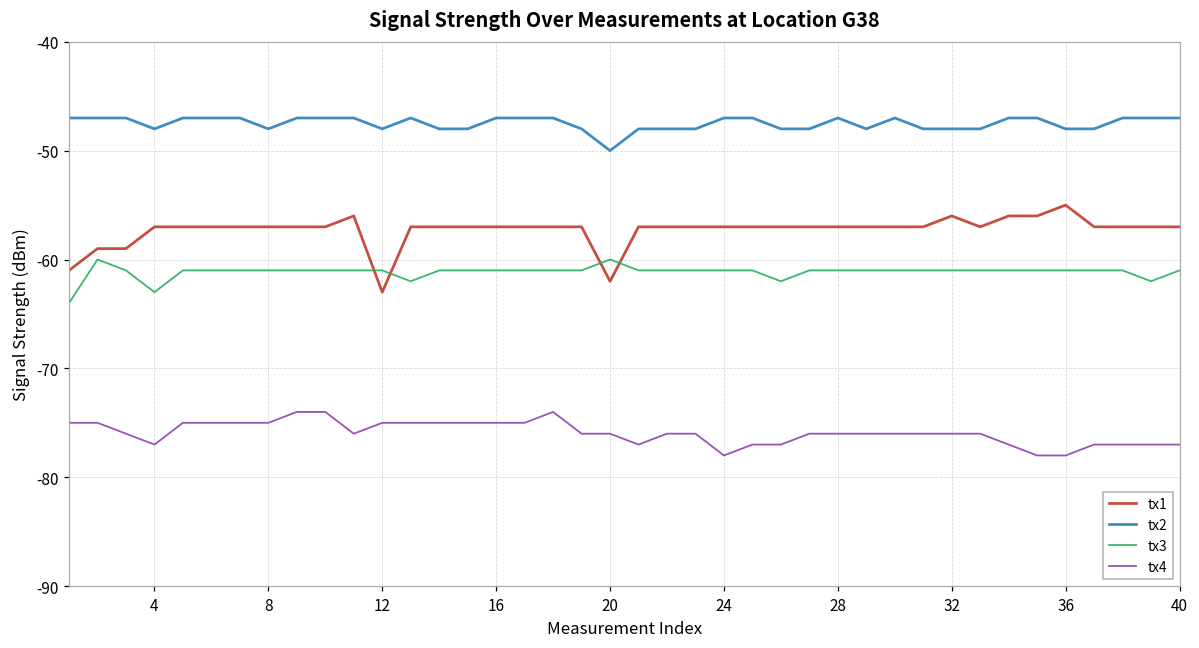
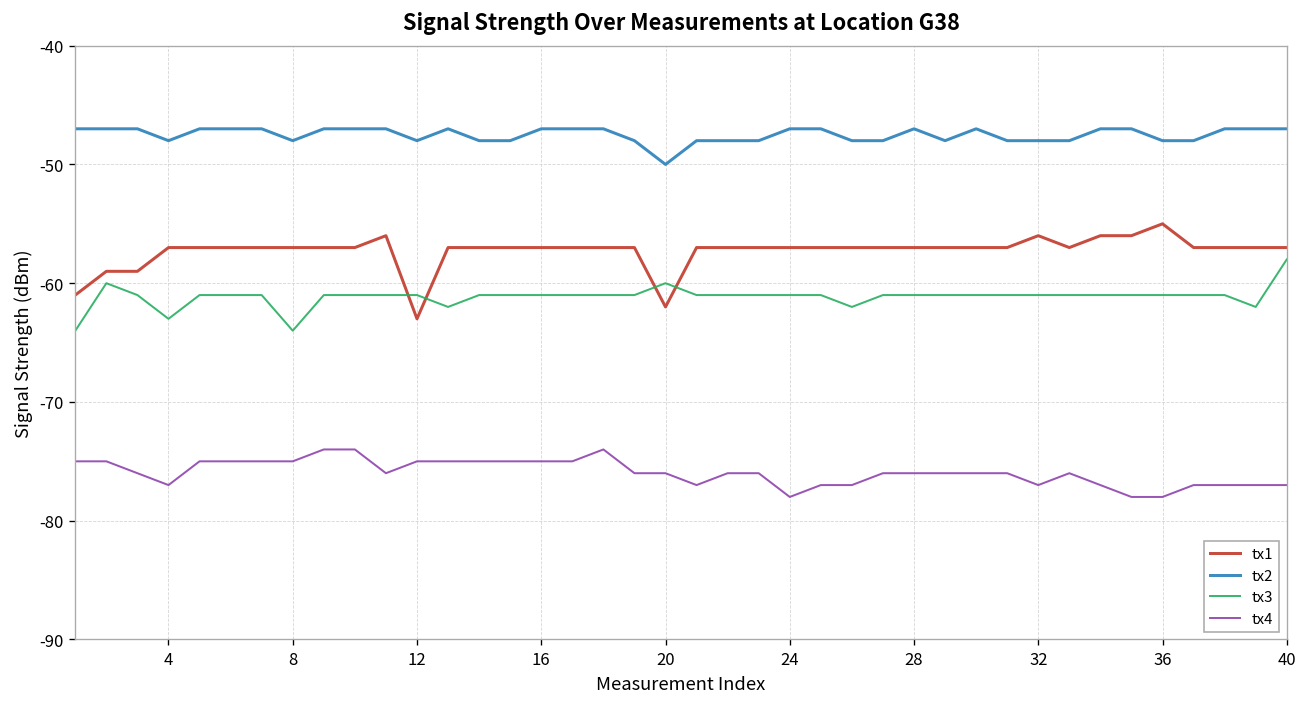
  {
    "tx1": {
      "4": -57,
      "8": -57,
      "12": -63,
      "16": -57,
      "20": -62,
      "24": -57,
      "28": -57,
      "32": -56,
      "36": -55,
      "40": -57
    },
    "tx2": {
      "4": -48,
      "8": -48,
      "12": -48,
      "16": -47,
      "20": -50,
      "24": -47,
      "28": -47,
      "32": -48,
      "36": -48,
      "40": -47
    },
    "tx3": {
      "4": -63,
-     "8": -61,
+     "8": -64,
      "12": -61,
      "16": -61,
      "20": -60,
      "24": -61,
      "28": -61,
      "32": -61,
      "36": -61,
-     "40": -61
+     "40": -58
    },
    "tx4": {
      "4": -77,
      "8": -75,
      "12": -75,
      "16": -75,
      "20": -76,
      "24": -78,
      "28": -76,
-     "32": -76,
+     "32": -77,
      "36": -78,
      "40": -77
    }
  }
